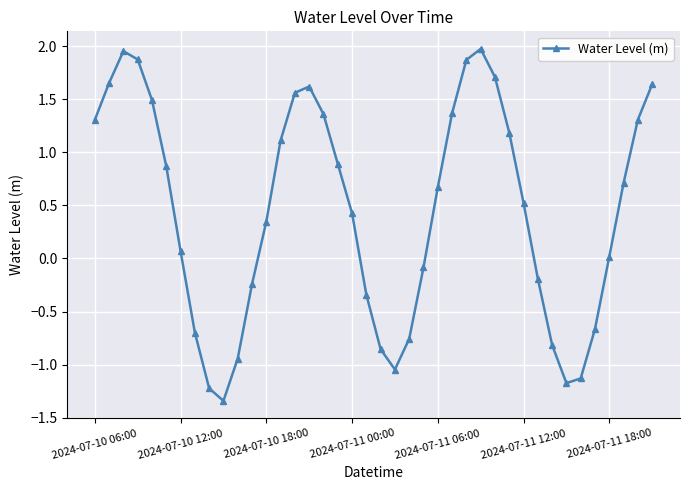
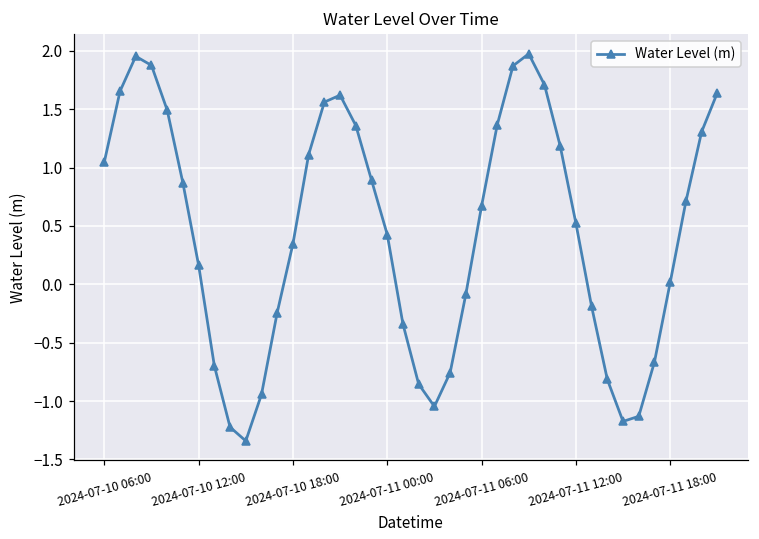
  {
-   "2024-07-10 06:00": 1.31,
-   "2024-07-10 12:00": 0.07,
+   "2024-07-10 06:00": 1.05,
+   "2024-07-10 12:00": 0.16,
    "2024-07-10 18:00": 0.35,
    "2024-07-11 00:00": 0.43,
    "2024-07-11 06:00": 0.67,
    "2024-07-11 12:00": 0.52,
    "2024-07-11 18:00": 0.02
  }
